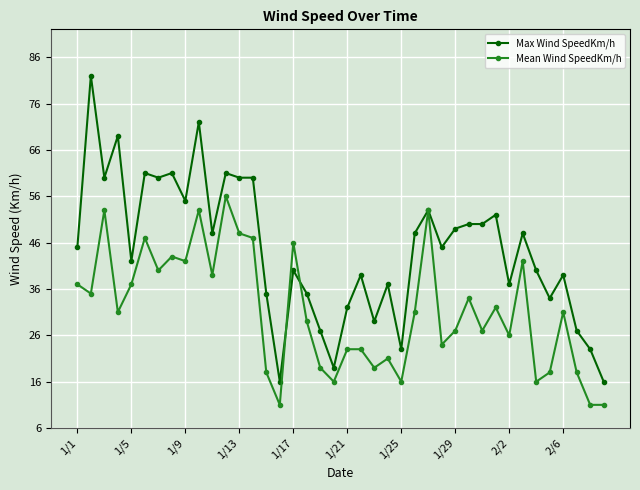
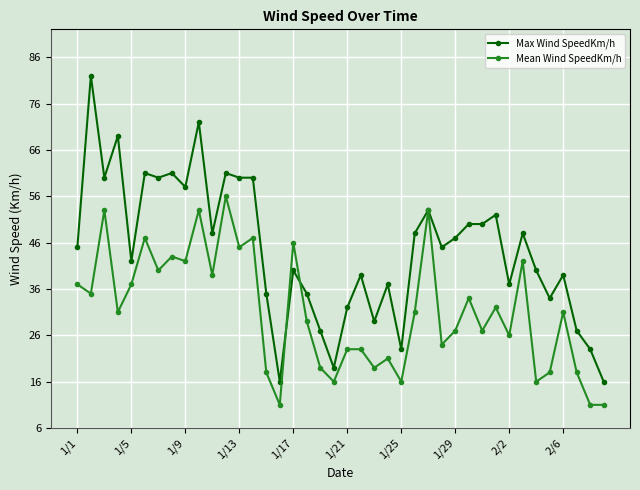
  {
    "Max Wind SpeedKm/h": {
      "1/1": 45,
      "1/5": 42,
-     "1/9": 55,
+     "1/9": 58,
      "1/13": 60,
      "1/17": 40,
      "1/21": 32,
      "1/25": 23,
-     "1/29": 49,
+     "1/29": 47,
      "2/2": 37,
      "2/6": 39
    },
    "Mean Wind SpeedKm/h": {
      "1/1": 37,
      "1/5": 37,
      "1/9": 42,
-     "1/13": 48,
+     "1/13": 45,
      "1/17": 46,
      "1/21": 23,
      "1/25": 16,
      "1/29": 27,
      "2/2": 26,
      "2/6": 31
    }
  }
